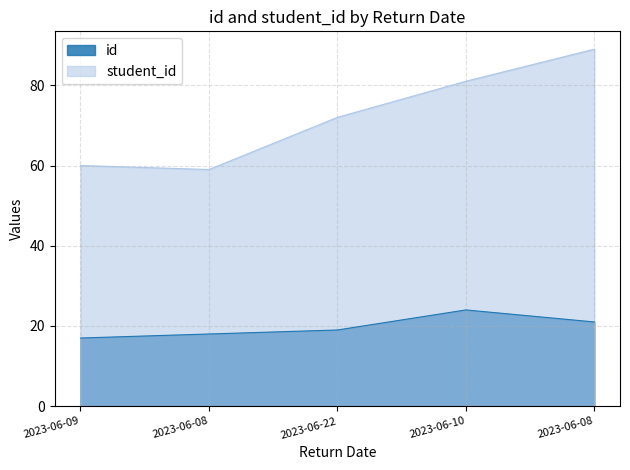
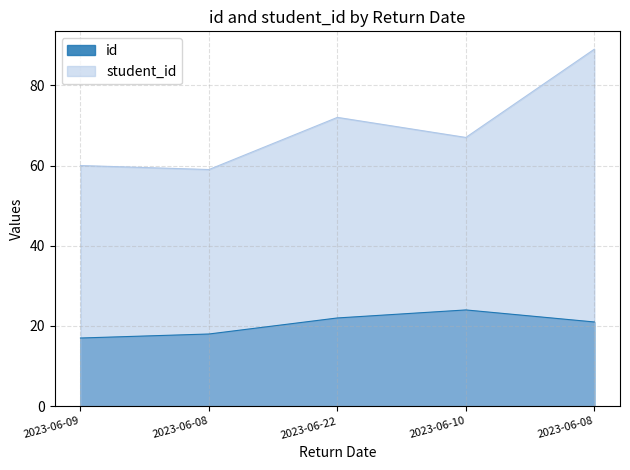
  {
    "id": {
      "2023-06-09": 17,
-     "2023-06-22": 19,
+     "2023-06-22": 22,
      "2023-06-10": 24
    },
    "student_id": {
      "2023-06-09": 60,
      "2023-06-22": 72,
-     "2023-06-10": 81
+     "2023-06-10": 67
    }
  }
